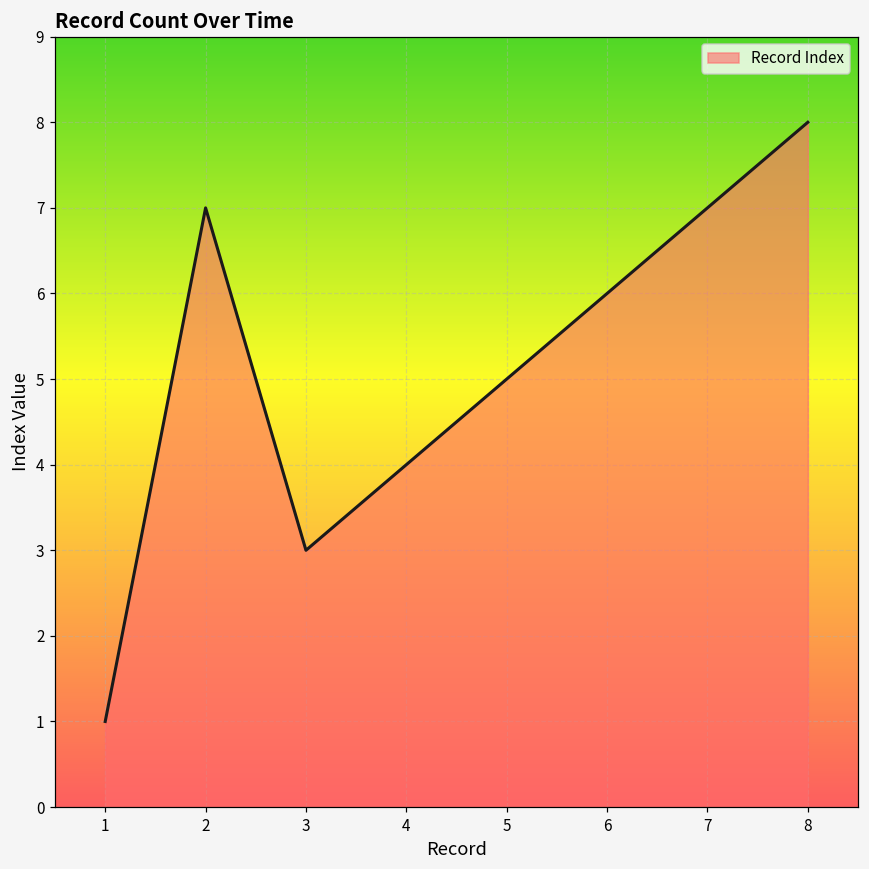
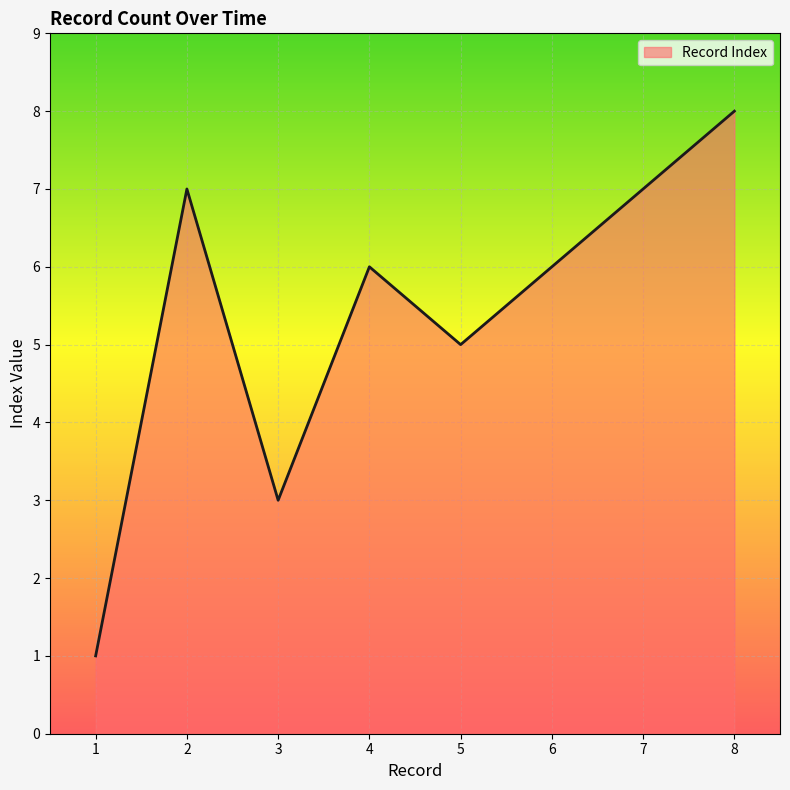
  {
    "1": 1,
    "2": 7,
    "3": 3,
-   "4": 4,
+   "4": 6,
    "5": 5,
    "6": 6,
    "7": 7,
    "8": 8
  }
